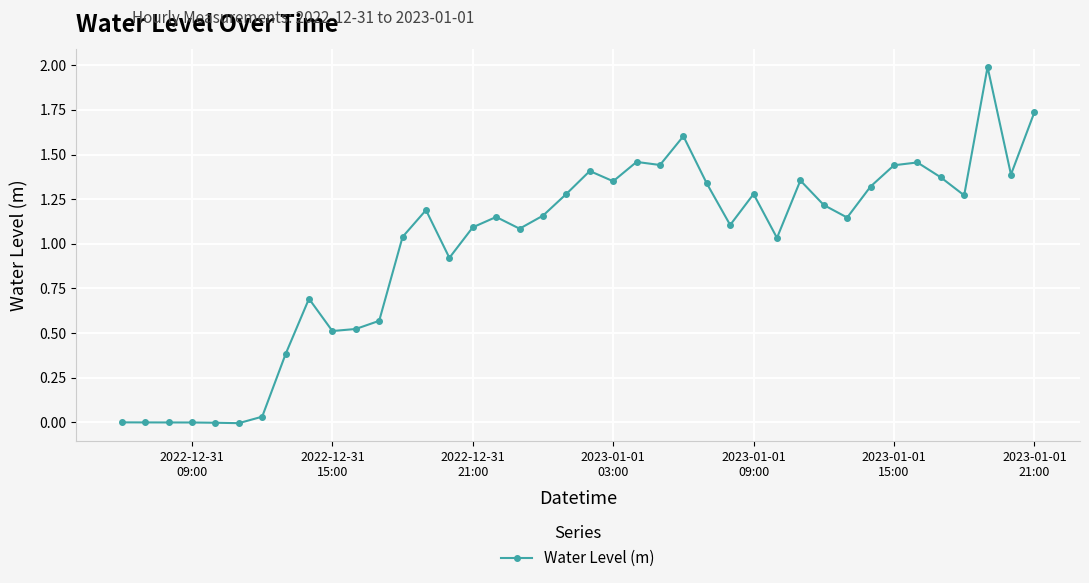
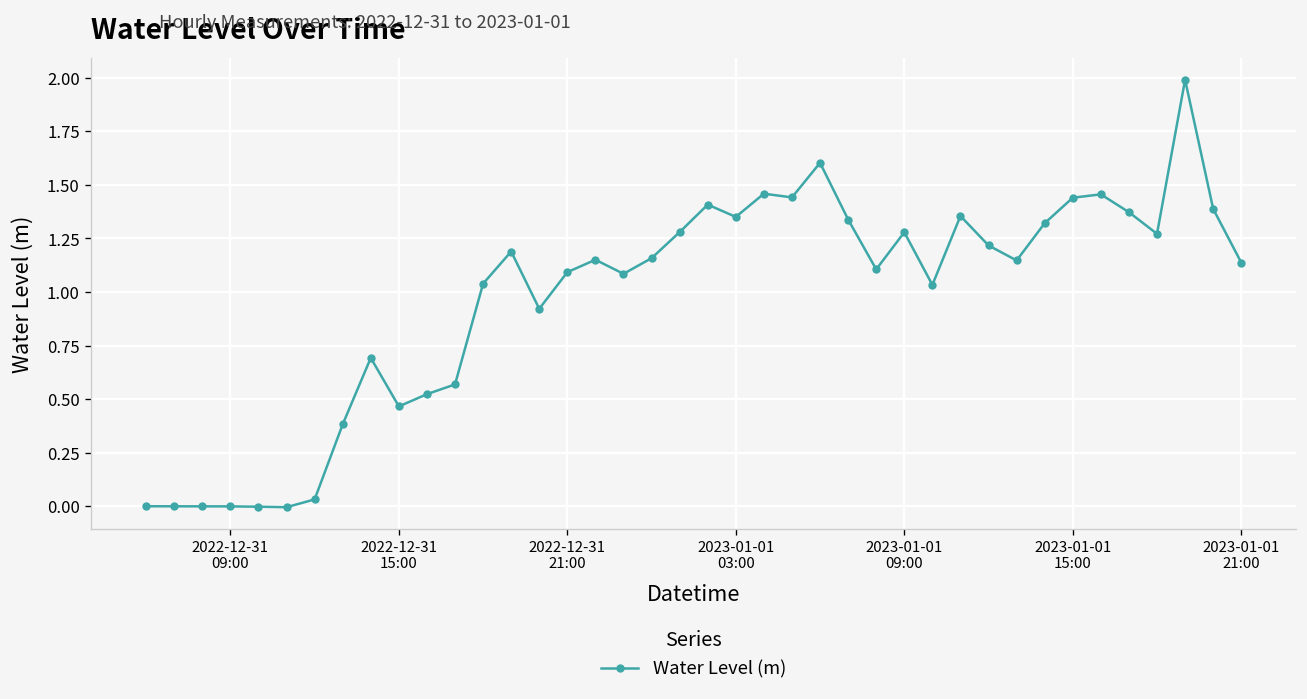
  {
    "2022-12-31 09:00": 0.00,
-   "2022-12-31 15:00": 0.51,
+   "2022-12-31 15:00": 0.47,
    "2022-12-31 21:00": 1.09,
    "2023-01-01 03:00": 1.35,
    "2023-01-01 09:00": 1.28,
    "2023-01-01 15:00": 1.44,
-   "2023-01-01 21:00": 1.74
+   "2023-01-01 21:00": 1.14
  }
